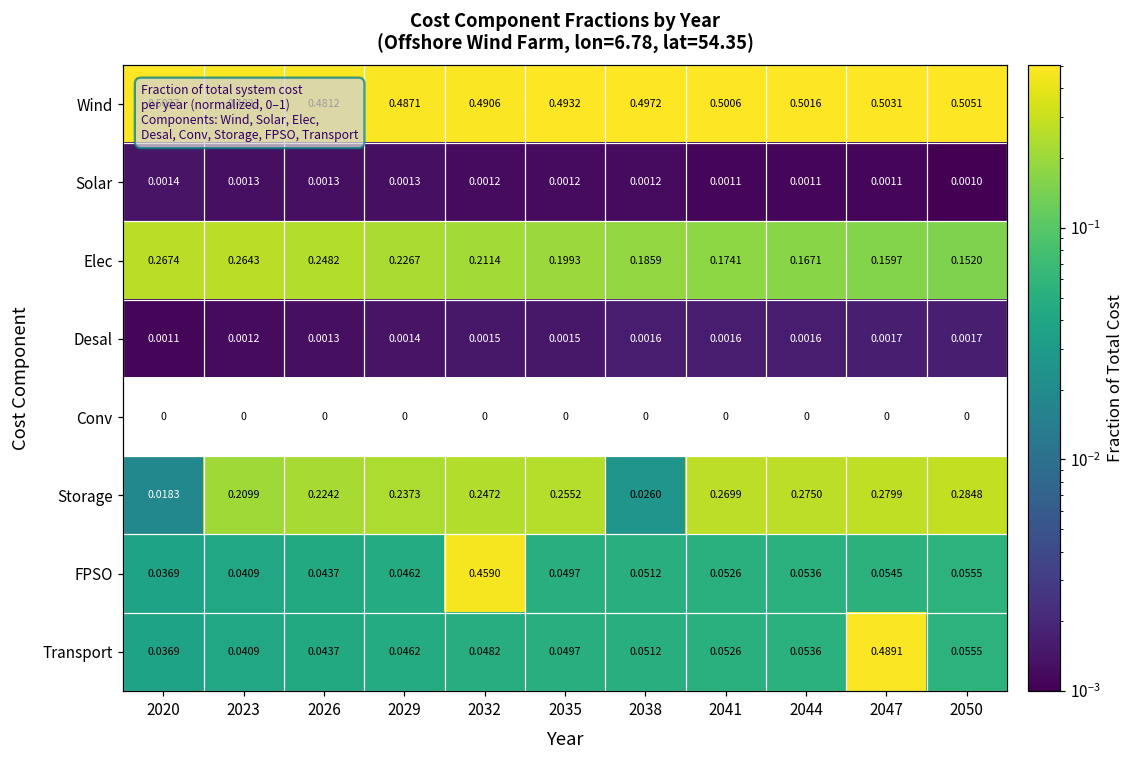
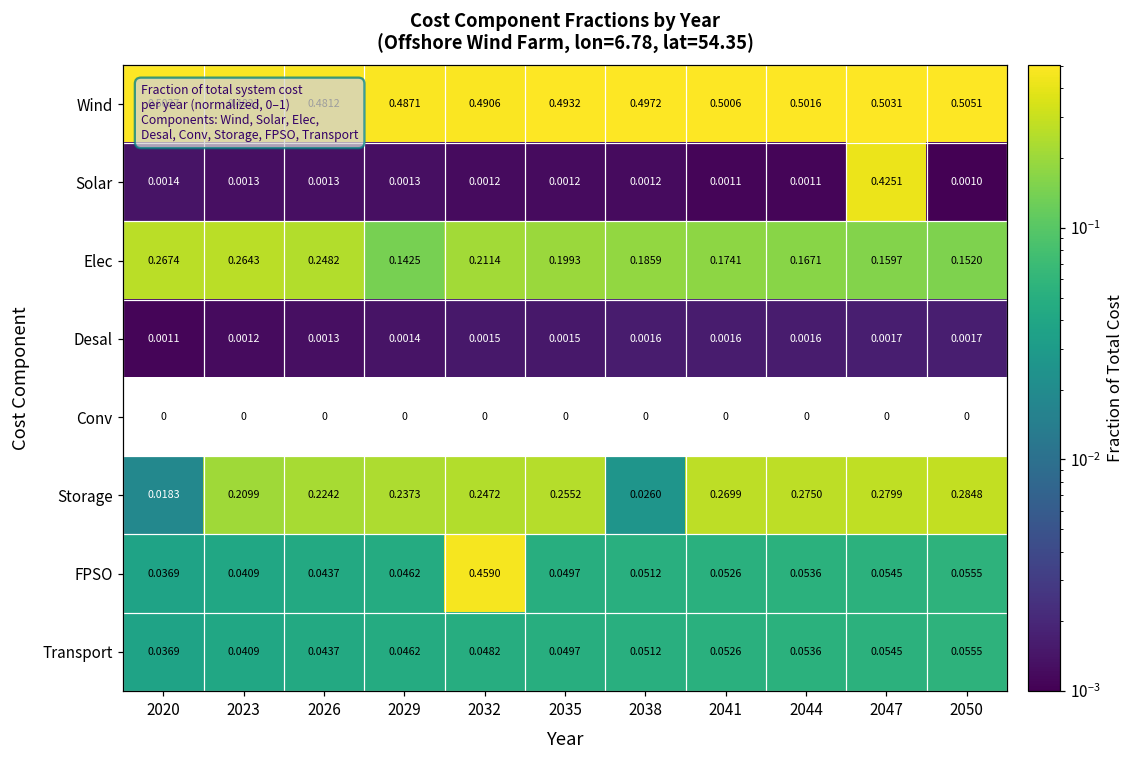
  {
    "Wind": {
      "2029": 0.4871,
      "2032": 0.4906,
      "2035": 0.4932,
      "2038": 0.4972,
      "2041": 0.5006,
      "2044": 0.5016,
      "2047": 0.5031,
      "2050": 0.5051
    },
    "Solar": {
      "2020": 0.0014,
      "2023": 0.0013,
      "2026": 0.0013,
      "2029": 0.0013,
      "2032": 0.0012,
      "2035": 0.0012,
      "2038": 0.0012,
      "2041": 0.0011,
      "2044": 0.0011,
-     "2047": 0.0011,
+     "2047": 0.4251,
      "2050": 0.0010
    },
    "Elec": {
      "2020": 0.2674,
      "2023": 0.2643,
      "2026": 0.2482,
-     "2029": 0.2267,
+     "2029": 0.1425,
      "2032": 0.2114,
      "2035": 0.1993,
      "2038": 0.1859,
      "2041": 0.1741,
      "2044": 0.1671,
      "2047": 0.1597,
      "2050": 0.1520
    },
    "Desal": {
      "2020": 0.0011,
      "2023": 0.0012,
      "2026": 0.0013,
      "2029": 0.0014,
      "2032": 0.0015,
      "2035": 0.0015,
      "2038": 0.0016,
      "2041": 0.0016,
      "2044": 0.0016,
      "2047": 0.0017,
      "2050": 0.0017
    },
    "Conv": {
      "2020": 0,
      "2023": 0,
      "2026": 0,
      "2029": 0,
      "2032": 0,
      "2035": 0,
      "2038": 0,
      "2041": 0,
      "2044": 0,
      "2047": 0,
      "2050": 0
    },
    "Storage": {
      "2020": 0.0183,
      "2023": 0.2099,
      "2026": 0.2242,
      "2029": 0.2373,
      "2032": 0.2472,
      "2035": 0.2552,
      "2038": 0.0260,
      "2041": 0.2699,
      "2044": 0.2750,
      "2047": 0.2799,
      "2050": 0.2848
    },
    "FPSO": {
      "2020": 0.0369,
      "2023": 0.0409,
      "2026": 0.0437,
      "2029": 0.0462,
      "2032": 0.4590,
      "2035": 0.0497,
      "2038": 0.0512,
      "2041": 0.0526,
      "2044": 0.0536,
      "2047": 0.0545,
      "2050": 0.0555
    },
    "Transport": {
      "2020": 0.0369,
      "2023": 0.0409,
      "2026": 0.0437,
      "2029": 0.0462,
      "2032": 0.0482,
      "2035": 0.0497,
      "2038": 0.0512,
      "2041": 0.0526,
      "2044": 0.0536,
-     "2047": 0.4891,
+     "2047": 0.0545,
      "2050": 0.0555
    }
  }
